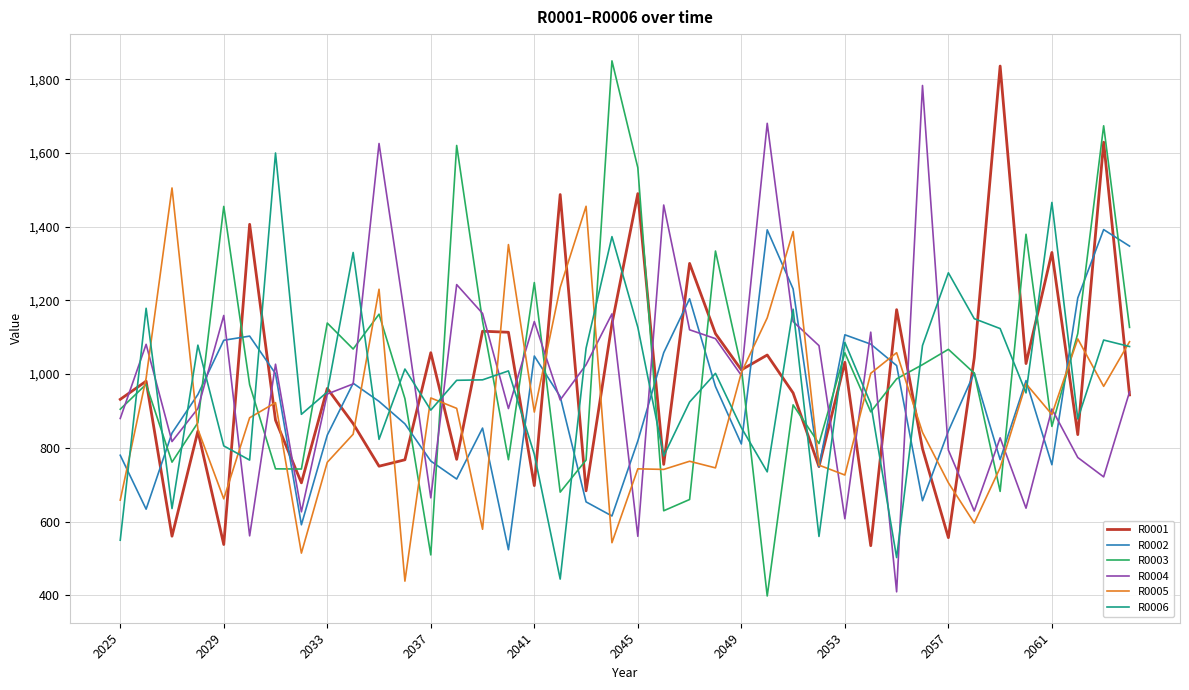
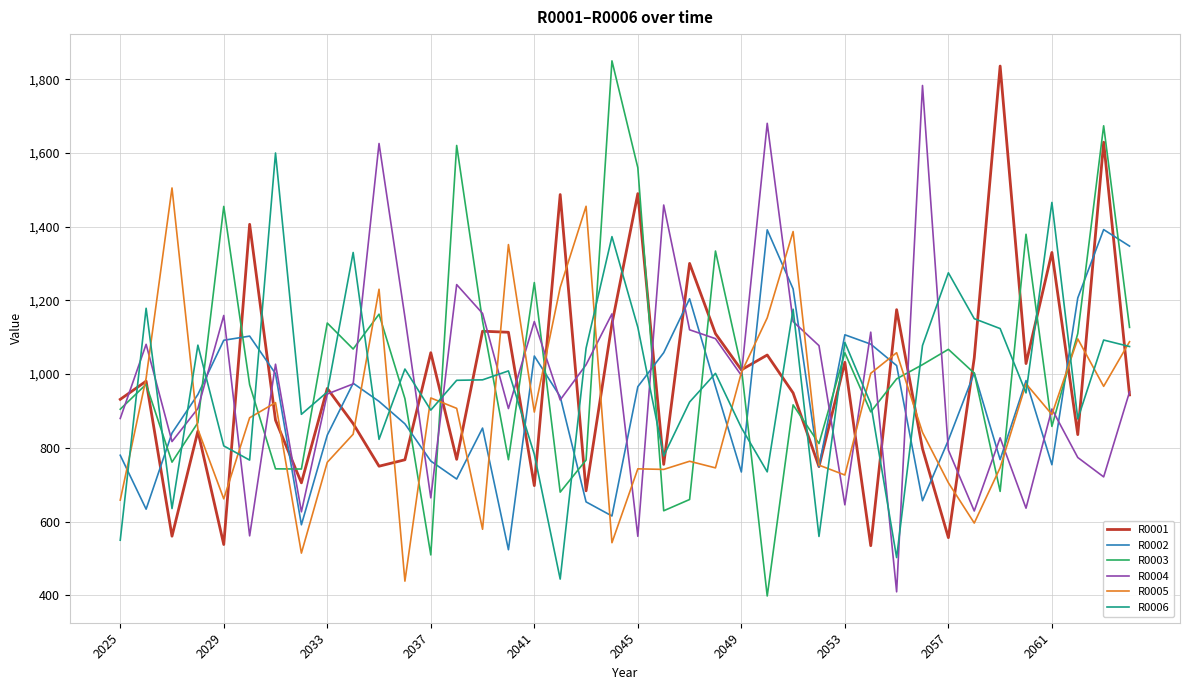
  {
    "R0001": {
      "2025": "930",
      "2029": "540",
      "2033": "960",
      "2037": "1,060",
      "2041": "700",
      "2045": "1,490",
      "2053": "1,030",
      "2057": "560",
      "2061": "1,330"
    },
    "R0002": {
      "2025": "780",
      "2029": "1,090",
      "2033": "830",
      "2037": "760",
      "2041": "1,050",
-     "2045": "820",
-     "2049": "810",
+     "2045": "970",
+     "2049": "730",
      "2053": "1,110",
-     "2057": "850",
+     "2057": "820",
      "2061": "750"
    },
    "R0004": {
      "2025": "880",
      "2029": "1,160",
      "2037": "660",
      "2041": "1,140",
      "2045": "560",
      "2049": "1,000",
-     "2053": "610",
+     "2053": "650",
      "2057": "790",
      "2061": "910"
    },
    "R0005": {
      "2025": "660",
      "2029": "660",
      "2033": "760",
      "2037": "940",
      "2041": "900",
      "2045": "740",
      "2049": "1,000",
      "2053": "730",
      "2057": "710",
      "2061": "890"
    }
  }
